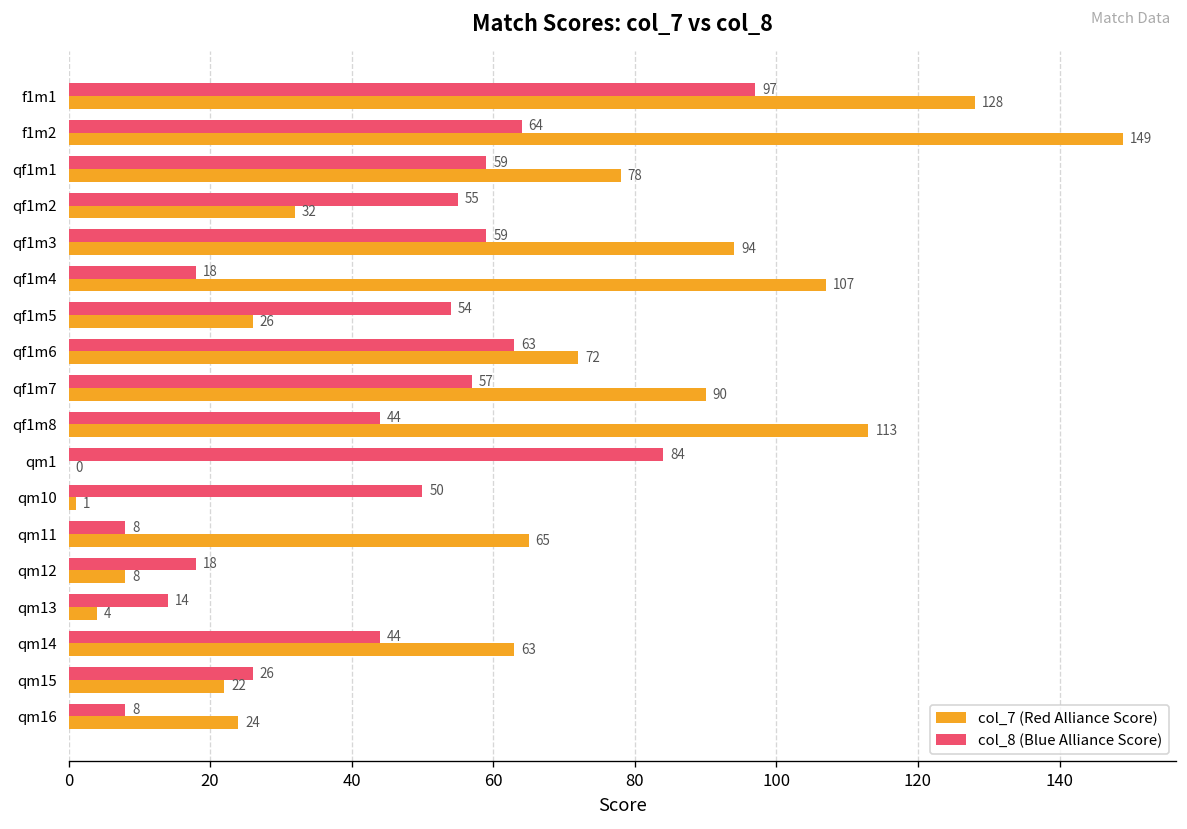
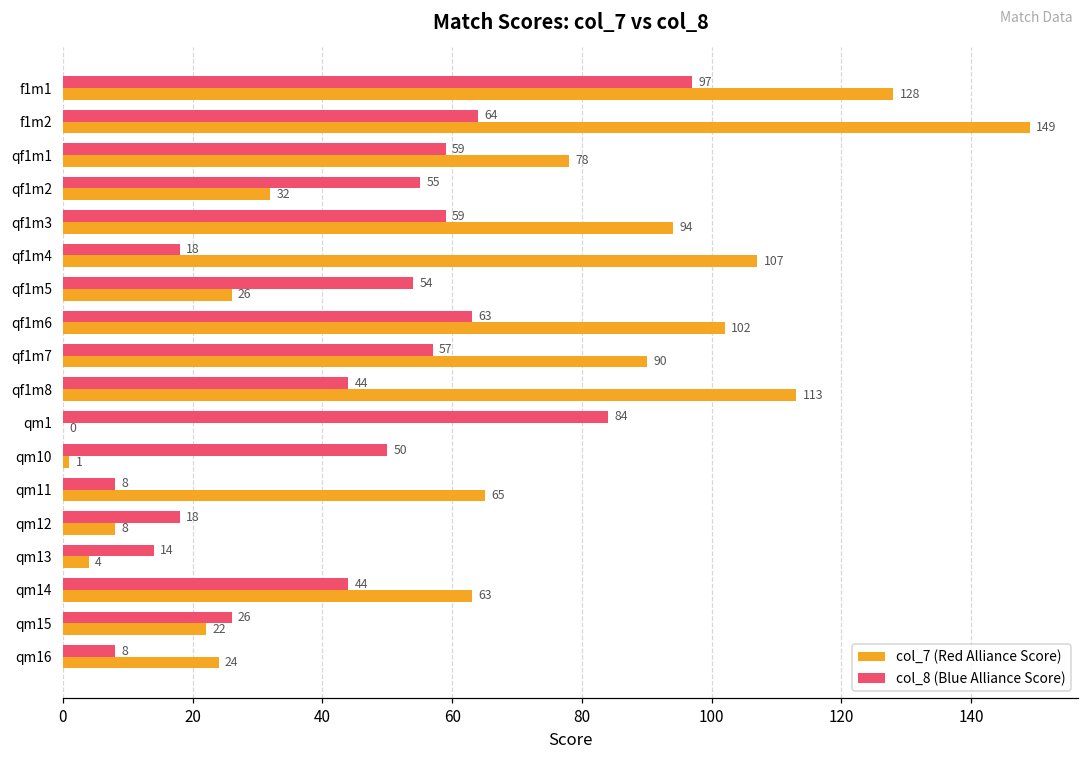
  {
    "col_7 (Red Alliance Score)": {
      "f1m1": 128,
      "f1m2": 149,
      "qf1m1": 78,
      "qf1m2": 32,
      "qf1m3": 94,
      "qf1m4": 107,
      "qf1m5": 26,
-     "qf1m6": 72,
+     "qf1m6": 102,
      "qf1m7": 90,
      "qf1m8": 113,
      "qm1": 0,
      "qm10": 1,
      "qm11": 65,
      "qm12": 8,
      "qm13": 4,
      "qm14": 63,
      "qm15": 22,
      "qm16": 24
    },
    "col_8 (Blue Alliance Score)": {
      "f1m1": 97,
      "f1m2": 64,
      "qf1m1": 59,
      "qf1m2": 55,
      "qf1m3": 59,
      "qf1m4": 18,
      "qf1m5": 54,
      "qf1m6": 63,
      "qf1m7": 57,
      "qf1m8": 44,
      "qm1": 84,
      "qm10": 50,
      "qm11": 8,
      "qm12": 18,
      "qm13": 14,
      "qm14": 44,
      "qm15": 26,
      "qm16": 8
    }
  }
